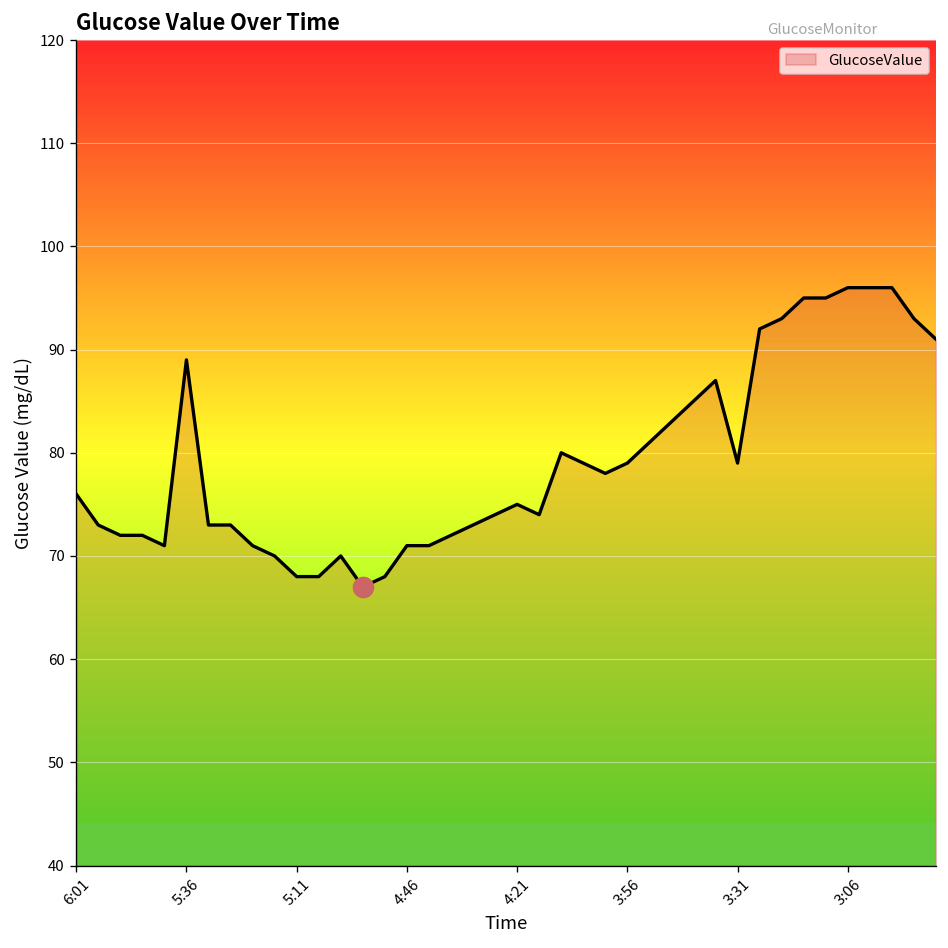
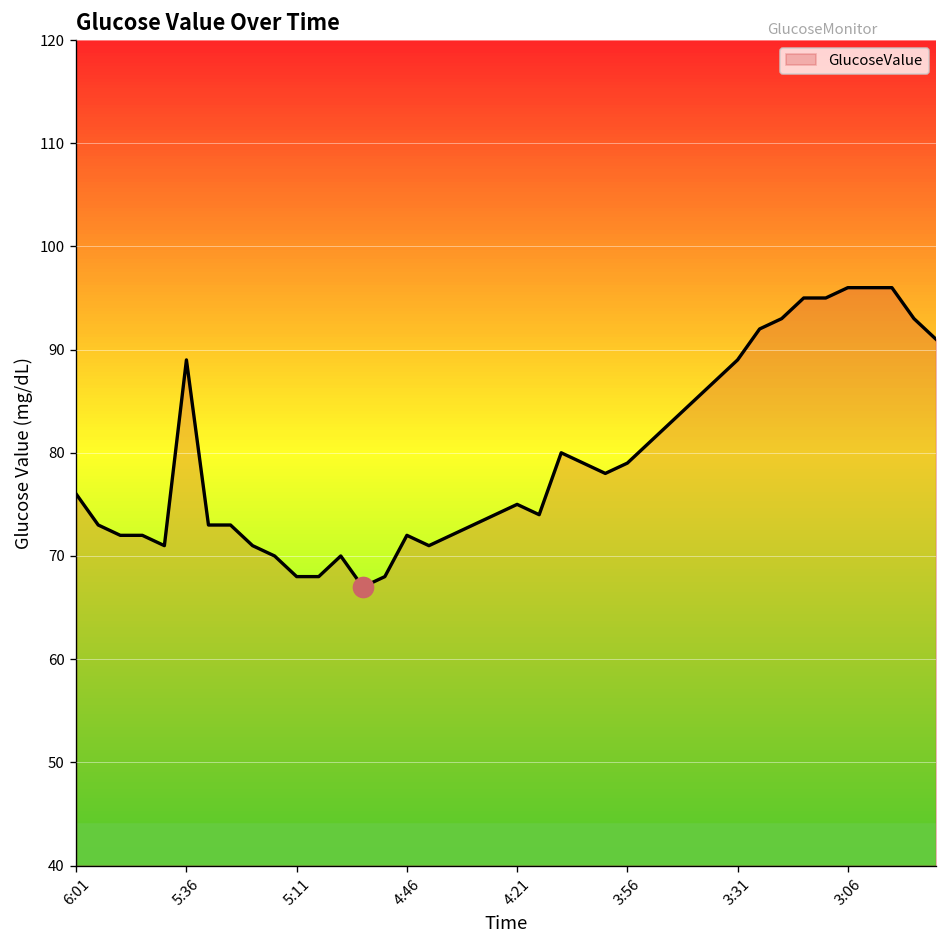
  {
    "GlucoseValue": {
      "6:01": 76,
      "5:36": 89,
      "5:11": 68,
-     "4:46": 71,
+     "4:46": 72,
      "4:21": 75,
      "3:56": 79,
-     "3:31": 79,
+     "3:31": 89,
      "3:06": 96
    }
  }
